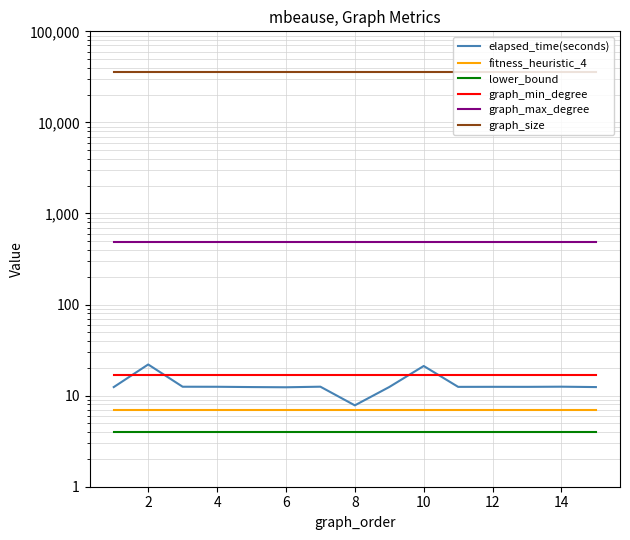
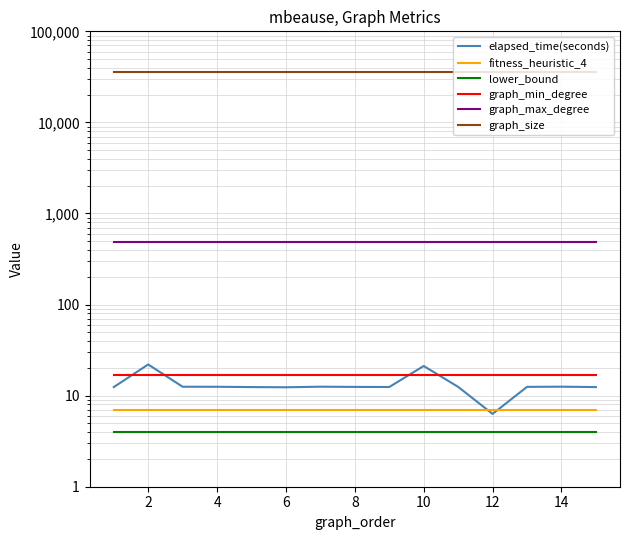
  {
    "elapsed_time(seconds)": {
      "2": "22",
      "4": "13",
      "6": "12",
-     "8": "8",
+     "8": "12",
      "10": "21",
-     "12": "12",
+     "12": "6",
      "14": "13"
    },
    "fitness_heuristic_4": {
      "2": "7",
      "4": "7",
      "6": "7",
      "8": "7",
      "10": "7",
      "12": "7",
      "14": "7"
    },
    "lower_bound": {
      "2": "4",
      "4": "4",
      "6": "4",
      "8": "4",
      "10": "4",
      "12": "4",
      "14": "4"
    },
    "graph_min_degree": {
      "2": "17",
      "4": "17",
      "6": "17",
      "8": "17",
      "10": "17",
      "12": "17",
      "14": "17"
    },
    "graph_max_degree": {
      "2": "500",
      "4": "500",
      "6": "500",
      "8": "500",
      "10": "500",
      "12": "500",
      "14": "500"
    },
    "graph_size": {
      "2": "36,000",
      "4": "36,000",
      "6": "36,000",
      "8": "36,000",
      "10": "36,000"
    }
  }
